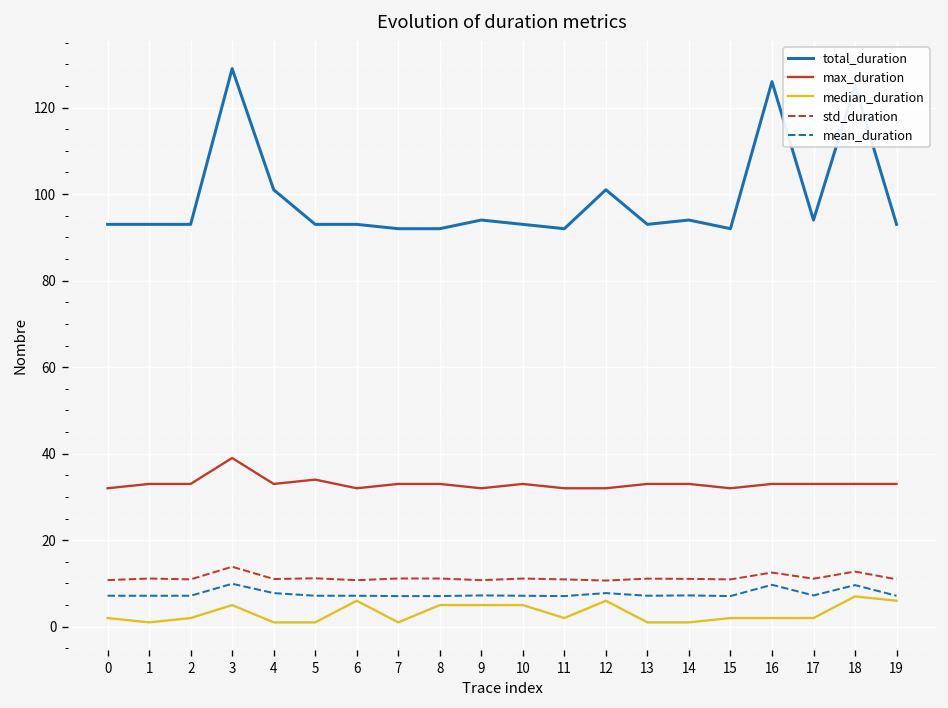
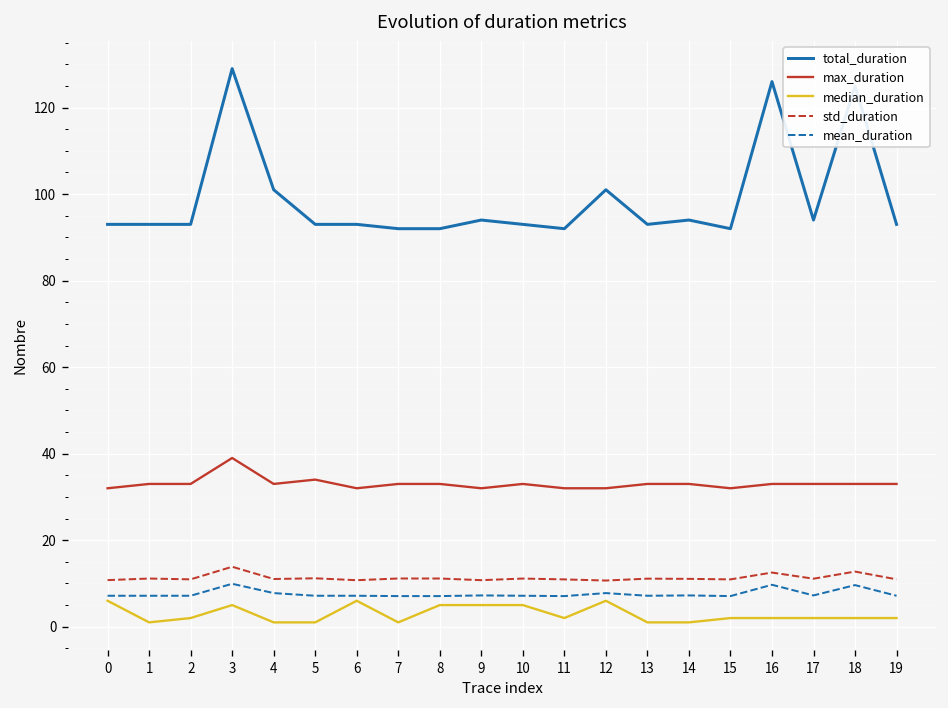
  {
    "median_duration": {
-     "0": 2,
+     "0": 6,
      "1": 1,
      "2": 2,
      "3": 5,
      "4": 1,
      "5": 1,
      "6": 6,
      "7": 1,
      "8": 5,
      "9": 5,
      "10": 5,
      "11": 2,
      "12": 6,
      "13": 1,
      "14": 1,
      "15": 2,
      "16": 2,
      "17": 2,
-     "18": 7,
-     "19": 6
+     "18": 2,
+     "19": 2
    }
  }
